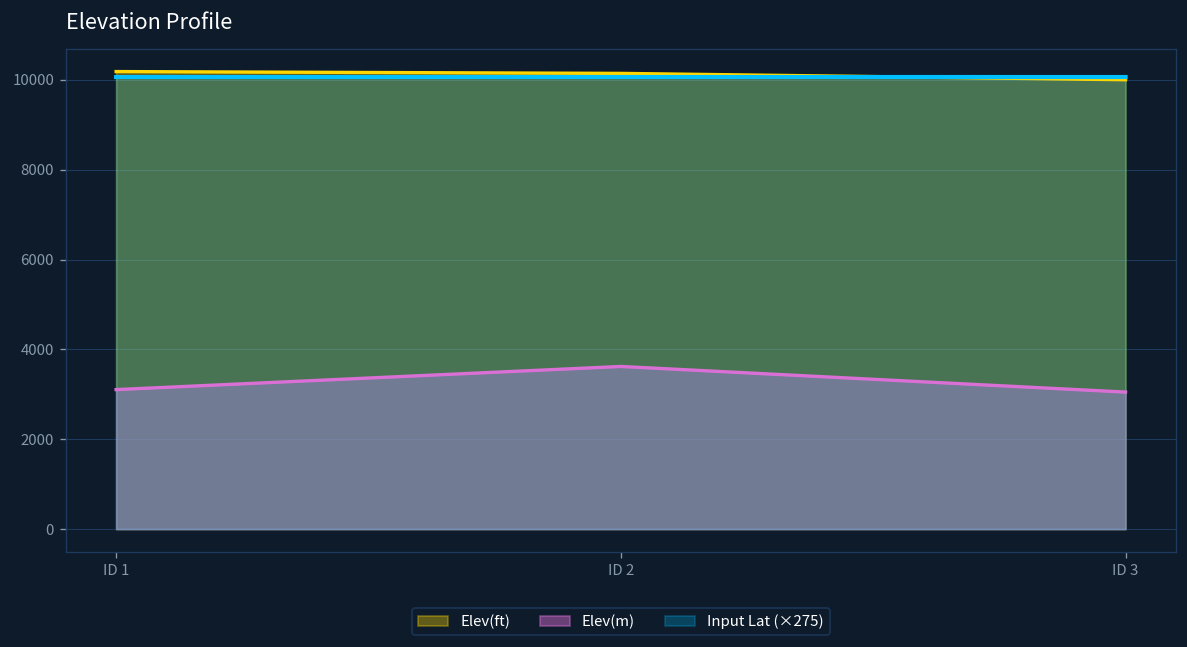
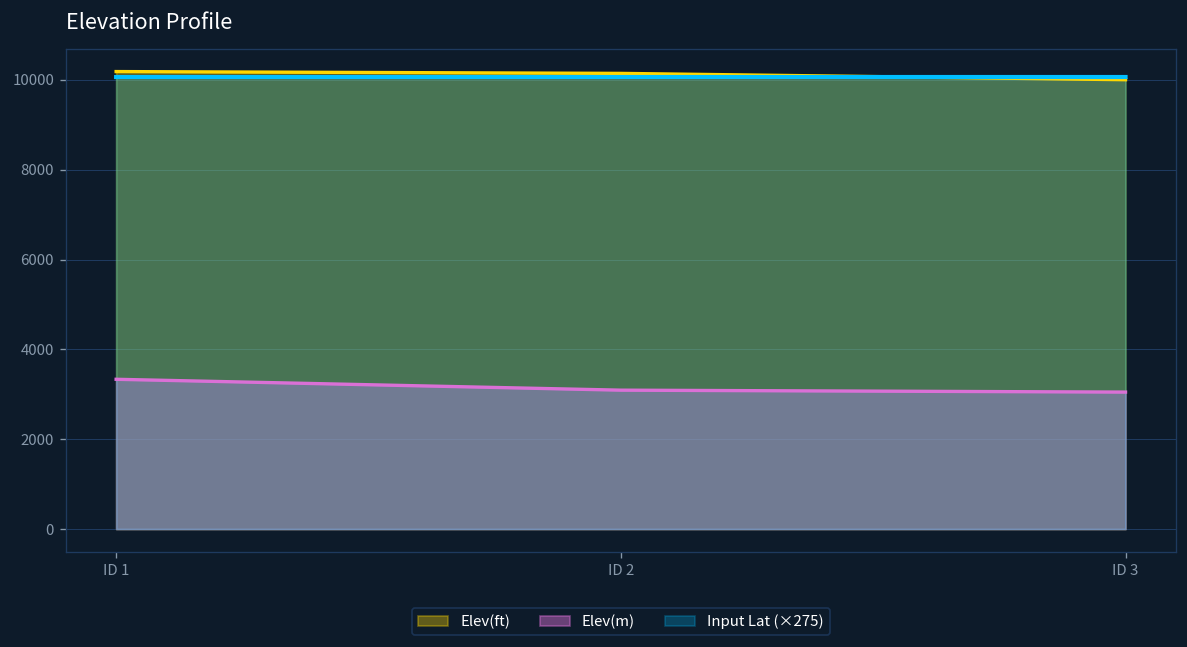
  {
    "Elev(ft)": {
      "ID 1": 10200,
      "ID 2": 10100
    },
    "Elev(m)": {
-     "ID 1": 3100,
-     "ID 2": 3600,
+     "ID 1": 3300,
+     "ID 2": 3100,
      "ID 3": 3000
    },
    "Input Lat (×275)": {
      "ID 1": 10100,
      "ID 2": 10100
    }
  }
